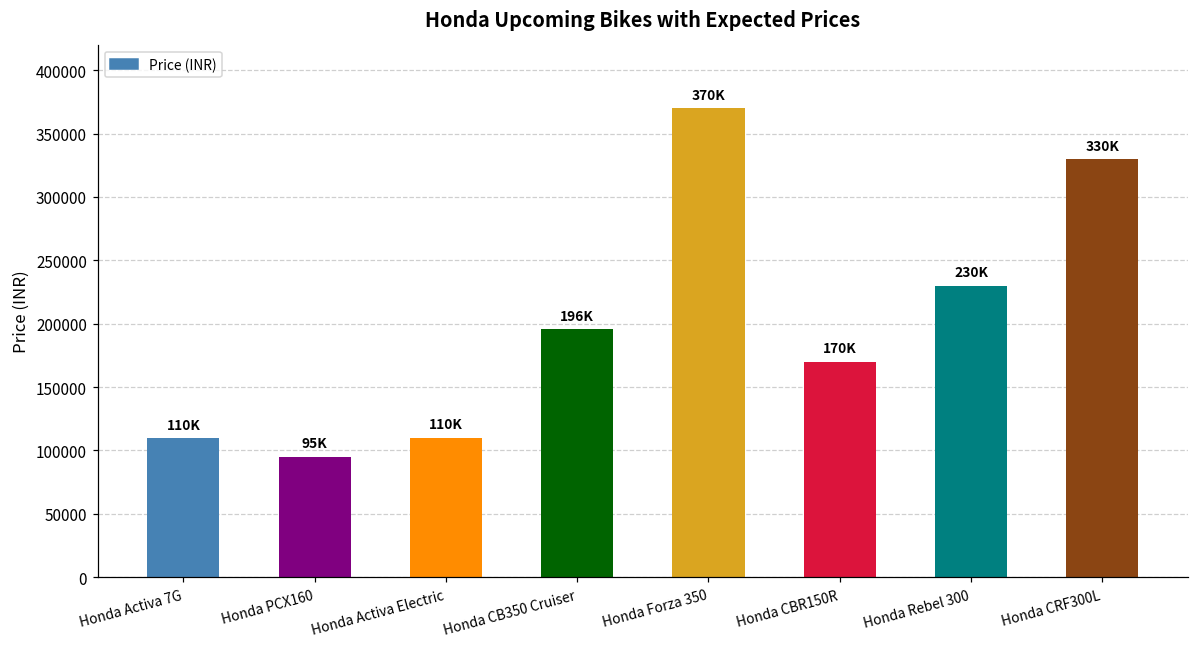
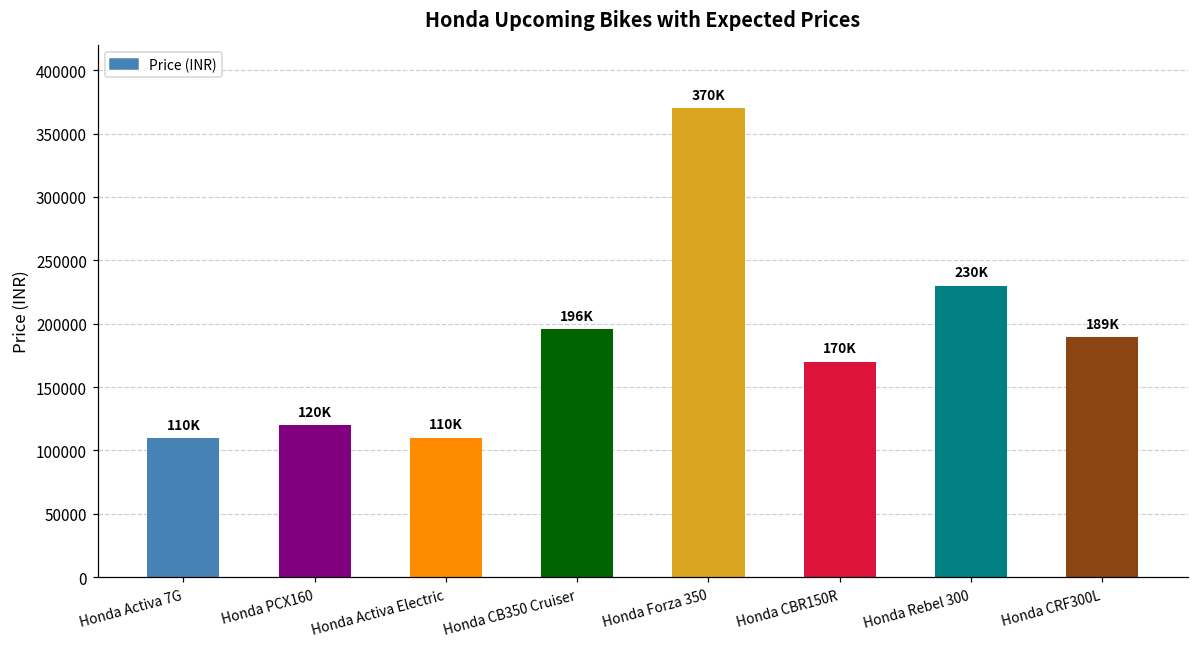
  {
    "Honda Activa 7G": "110K",
-   "Honda PCX160": "95K",
+   "Honda PCX160": "120K",
    "Honda Activa Electric": "110K",
    "Honda CB350 Cruiser": "196K",
    "Honda Forza 350": "370K",
    "Honda CBR150R": "170K",
    "Honda Rebel 300": "230K",
-   "Honda CRF300L": "330K"
+   "Honda CRF300L": "189K"
  }
